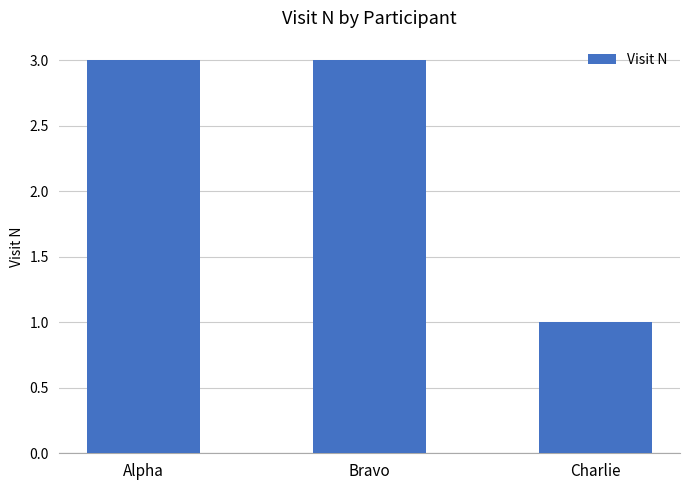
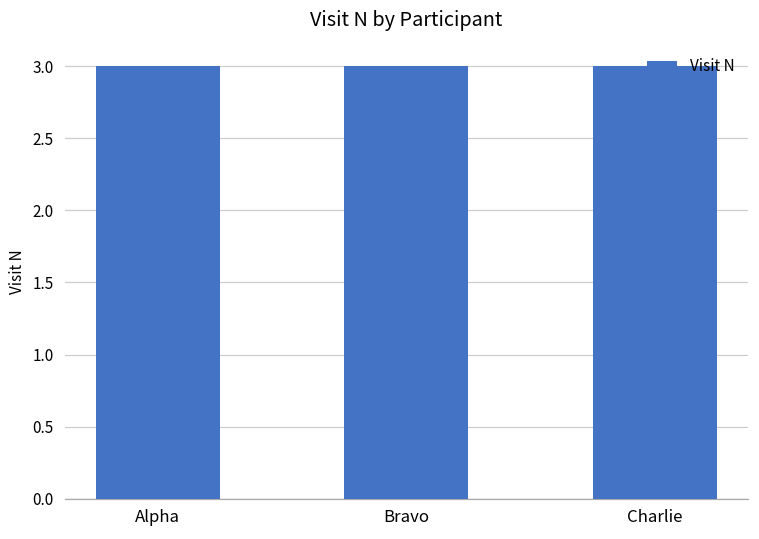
  {
    "Alpha": 3,
    "Bravo": 3,
-   "Charlie": 1
+   "Charlie": 3
  }
